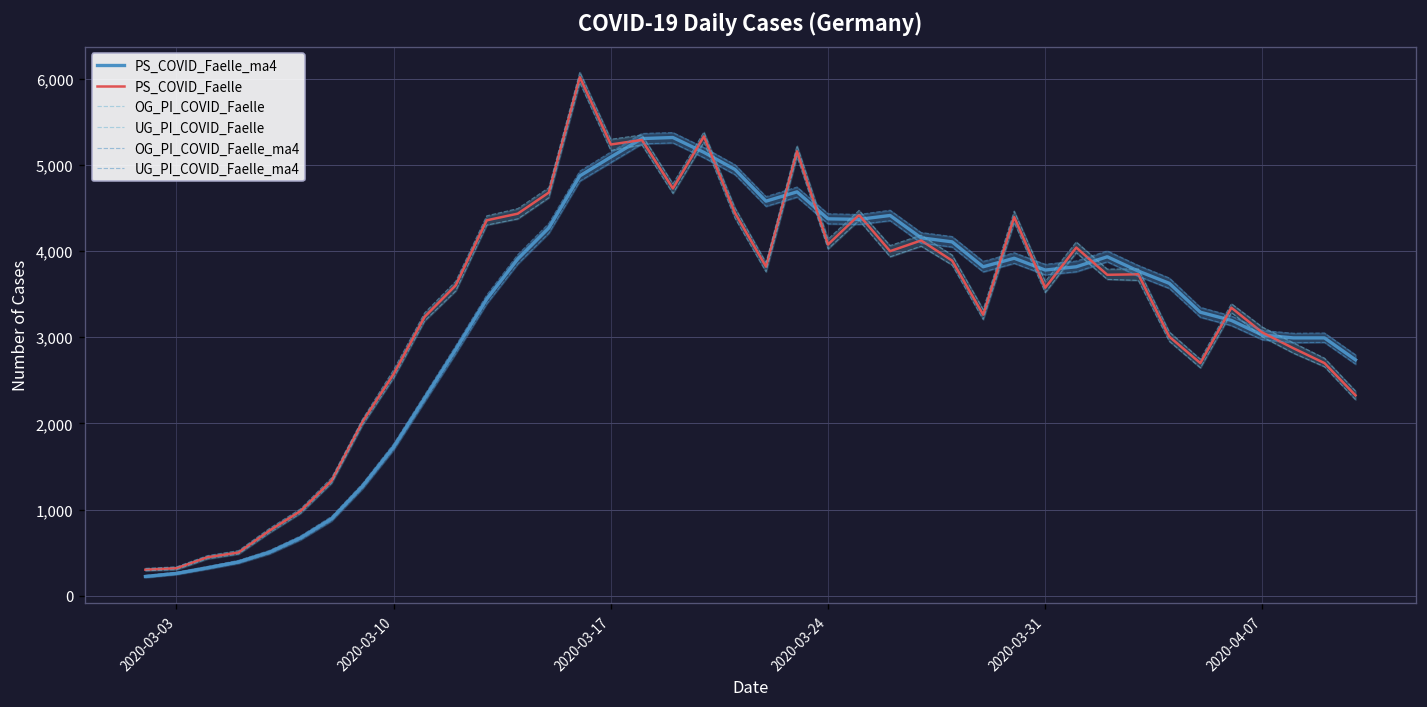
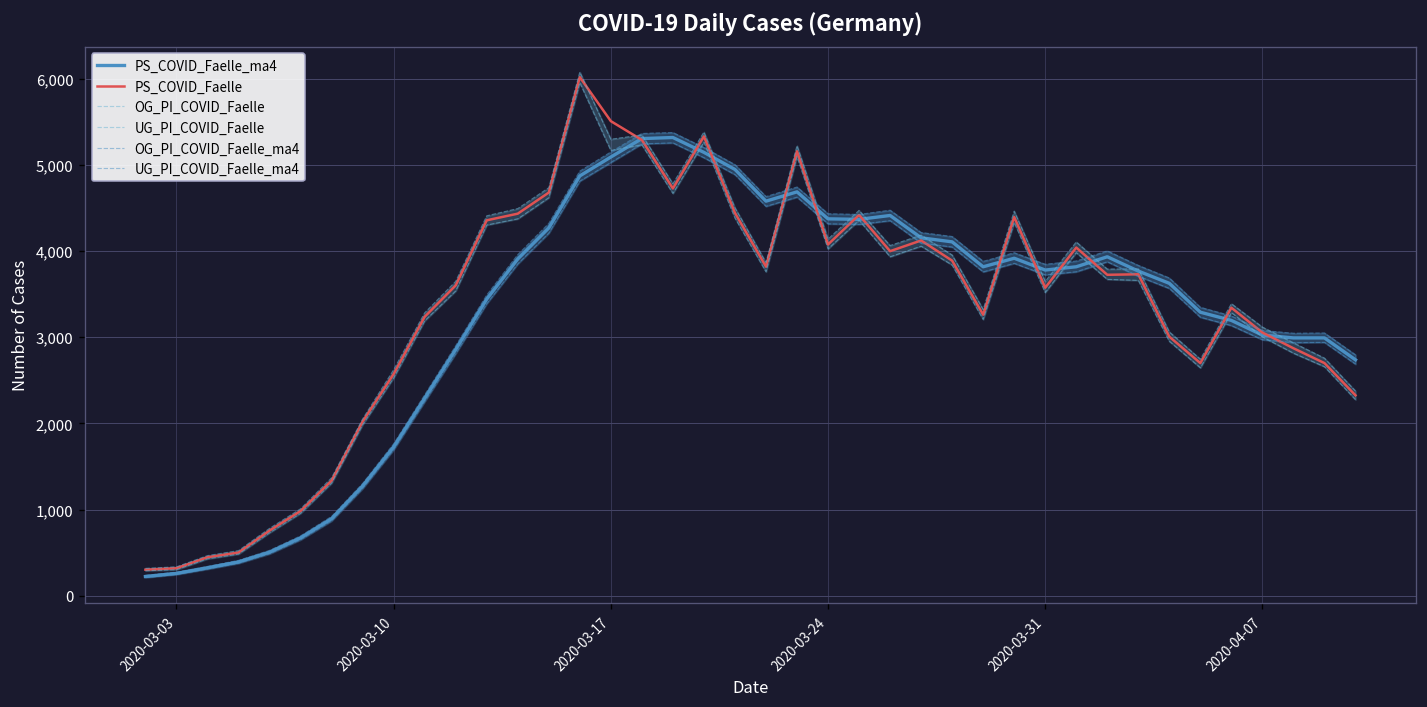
  {
    "PS_COVID_Faelle": {
      "2020-03-10": "2,600",
-     "2020-03-17": "5,200",
+     "2020-03-17": "5,500",
      "2020-03-24": "4,100",
      "2020-03-31": "3,600"
    }
  }
